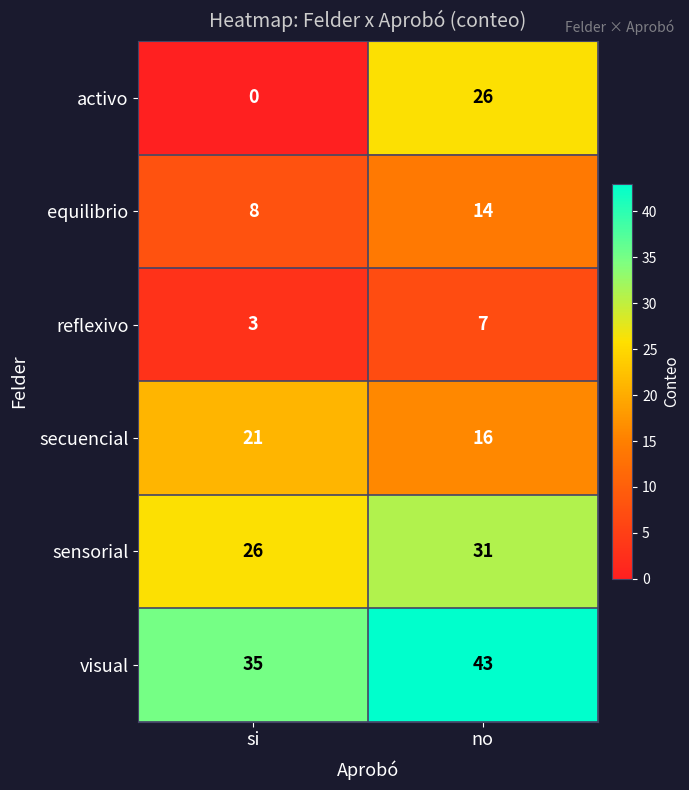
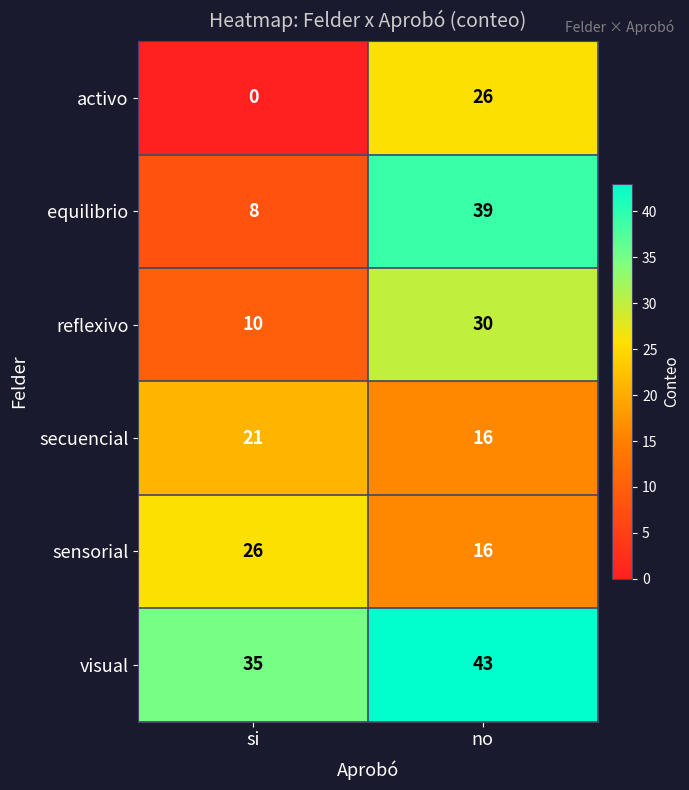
  {
    "activo": {
      "si": 0,
      "no": 26
    },
    "equilibrio": {
      "si": 8,
-     "no": 14
+     "no": 39
    },
    "reflexivo": {
-     "si": 3,
-     "no": 7
+     "si": 10,
+     "no": 30
    },
    "secuencial": {
      "si": 21,
      "no": 16
    },
    "sensorial": {
      "si": 26,
-     "no": 31
+     "no": 16
    },
    "visual": {
      "si": 35,
      "no": 43
    }
  }
